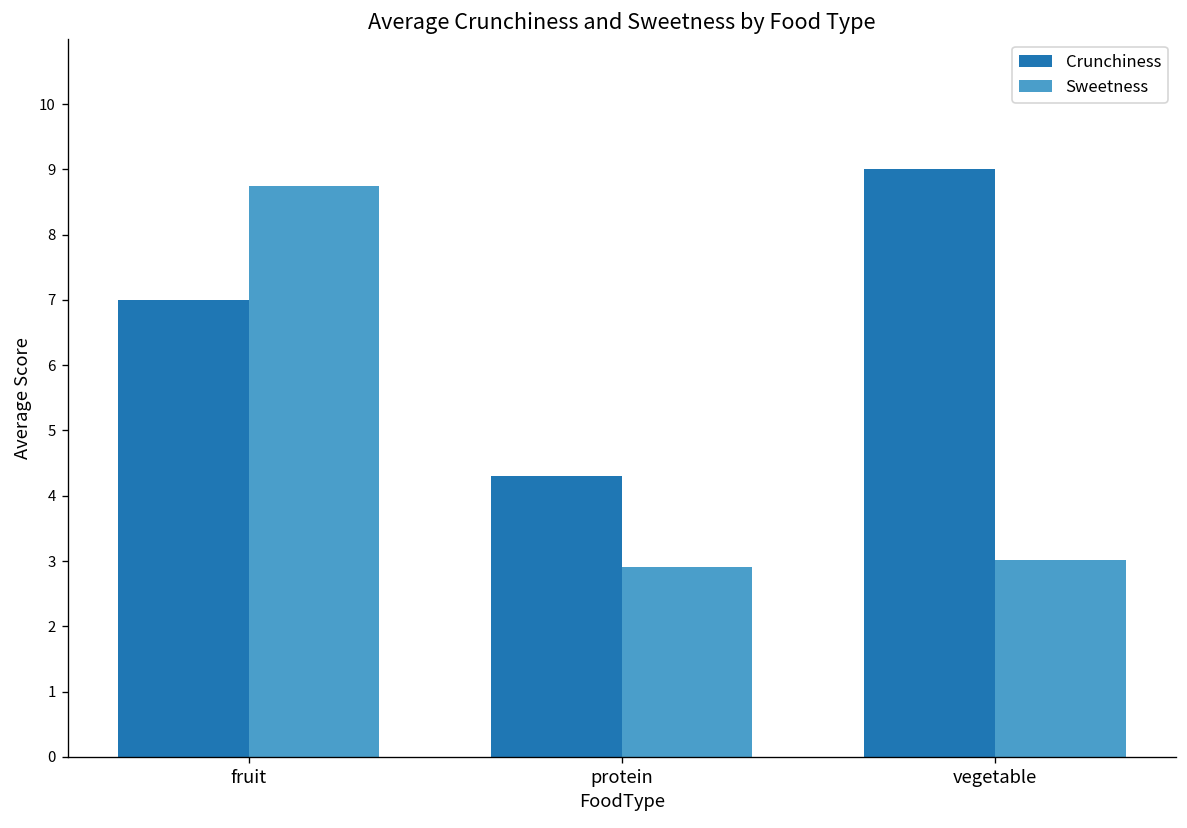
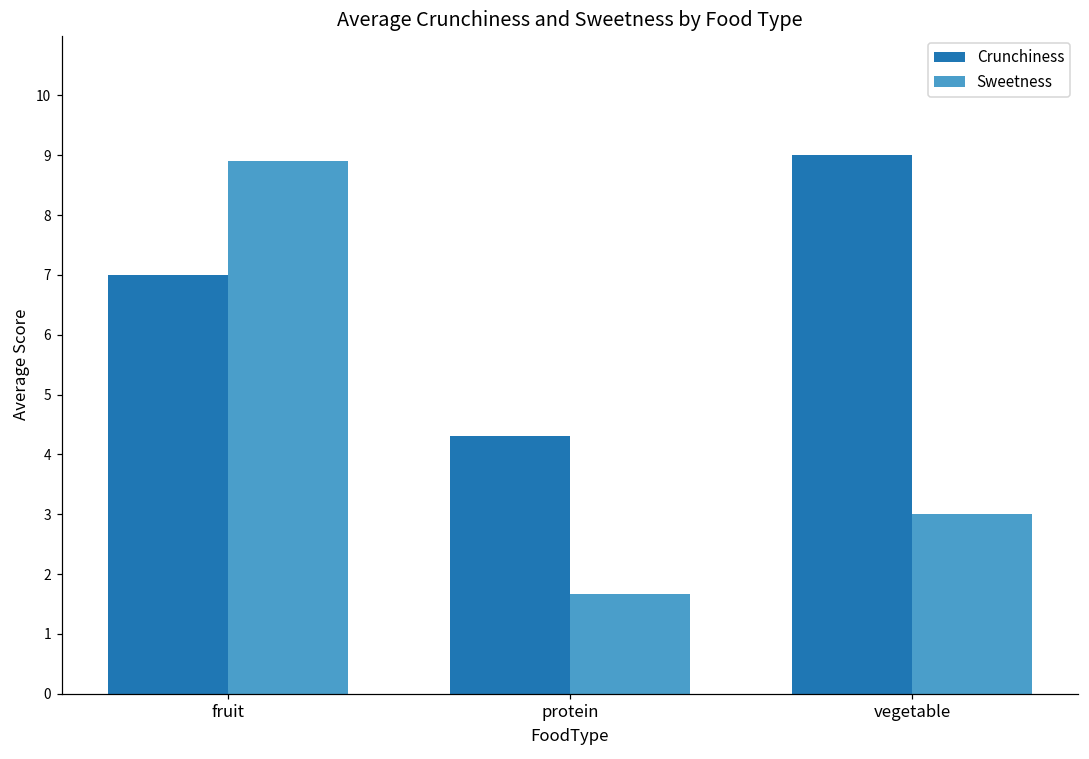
  {
    "Crunchiness": {
      "fruit": 7.0,
      "protein": 4.3,
      "vegetable": 9.0
    },
    "Sweetness": {
-     "fruit": 8.8,
-     "protein": 2.9,
+     "fruit": 8.9,
+     "protein": 1.7,
      "vegetable": 3.0
    }
  }
